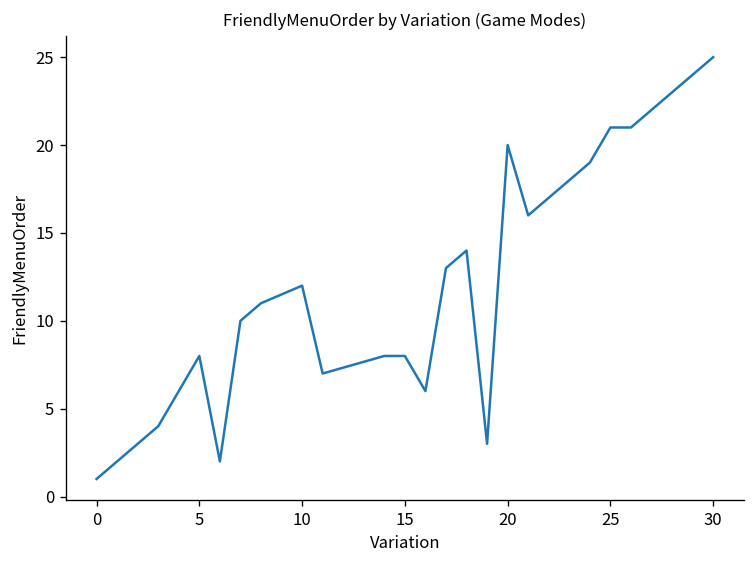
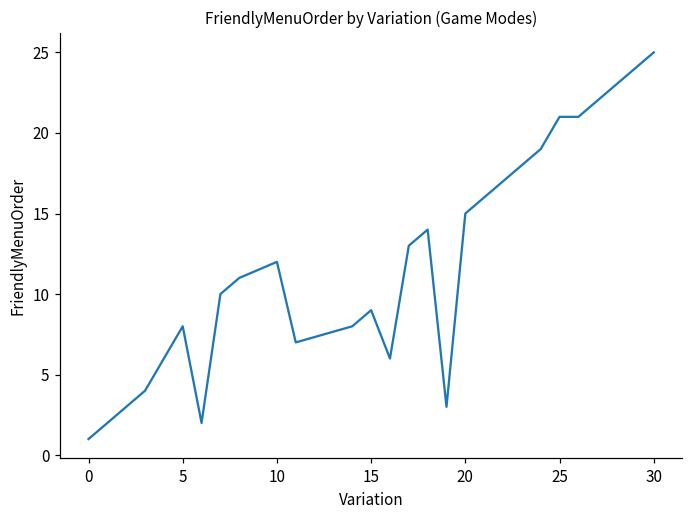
  {
    "0": 1,
    "5": 8,
    "10": 12,
-   "15": 8,
-   "20": 20,
+   "15": 9,
+   "20": 15,
    "25": 21,
    "30": 25
  }
